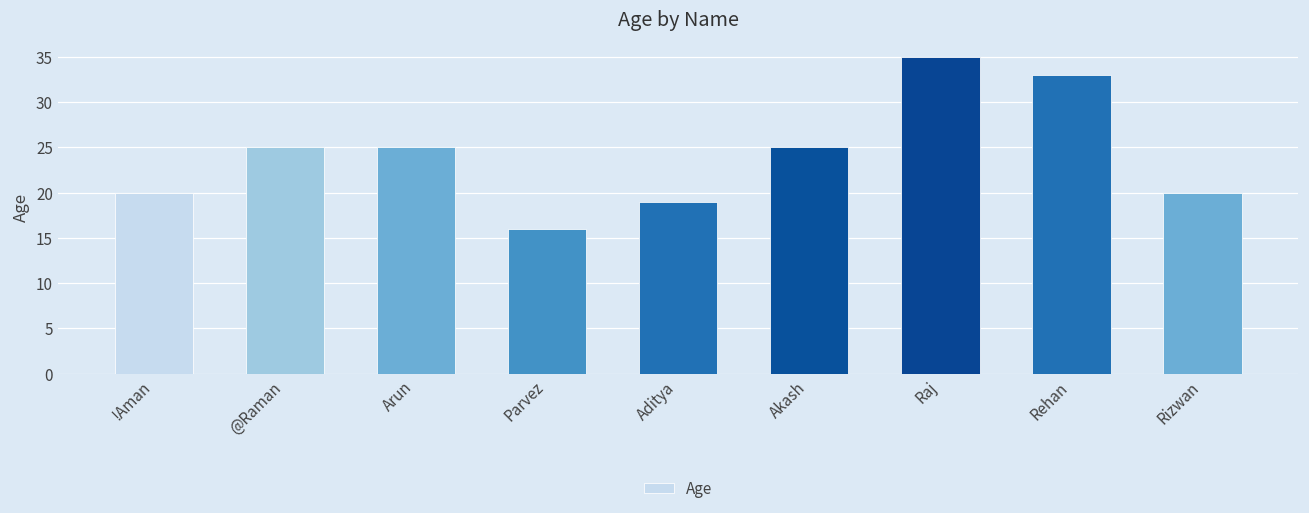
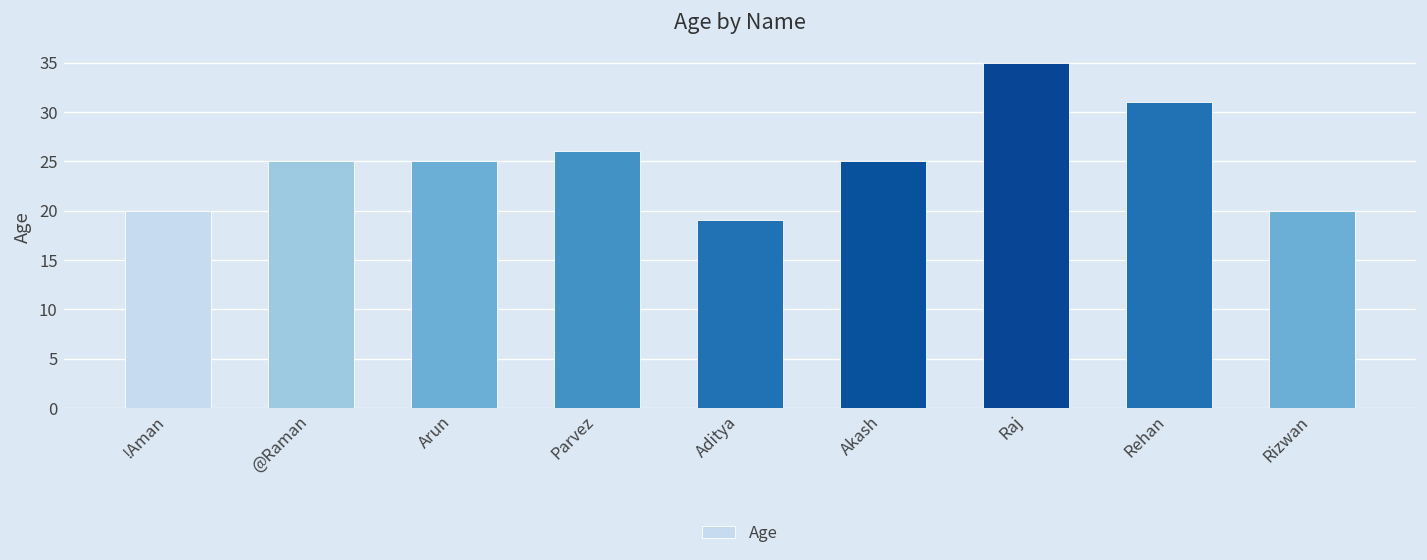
  {
    "!Aman": 20,
    "@Raman": 25,
    "Arun": 25,
-   "Parvez": 16,
+   "Parvez": 26,
    "Aditya": 19,
    "Akash": 25,
    "Raj": 35,
-   "Rehan": 33,
+   "Rehan": 31,
    "Rizwan": 20
  }
